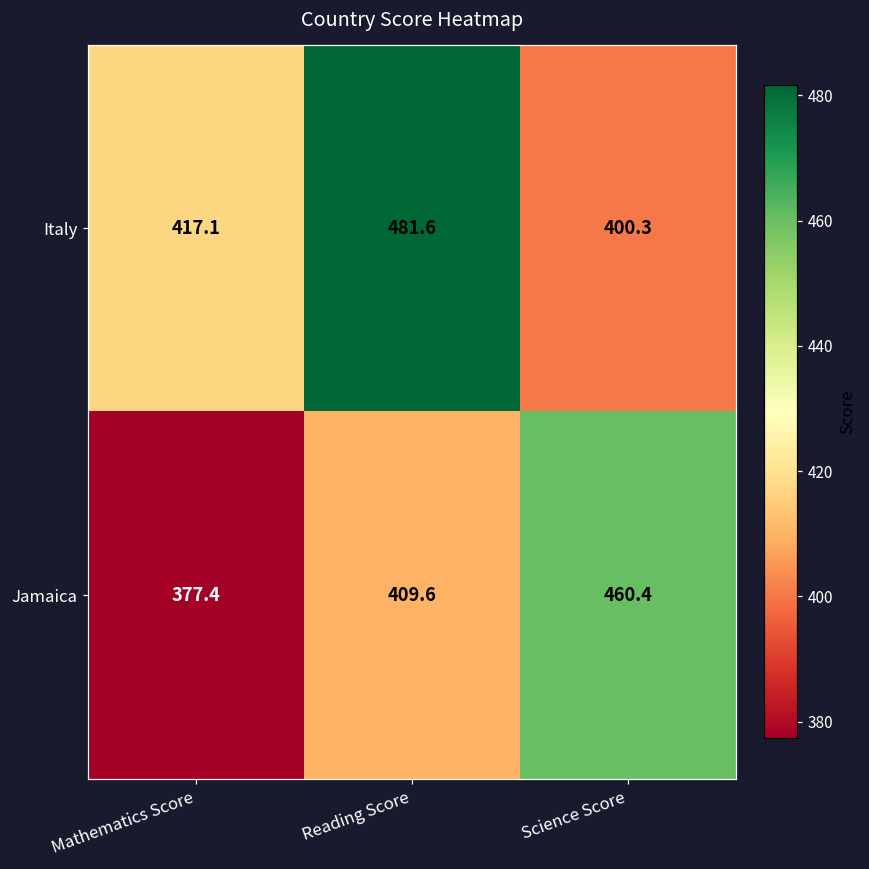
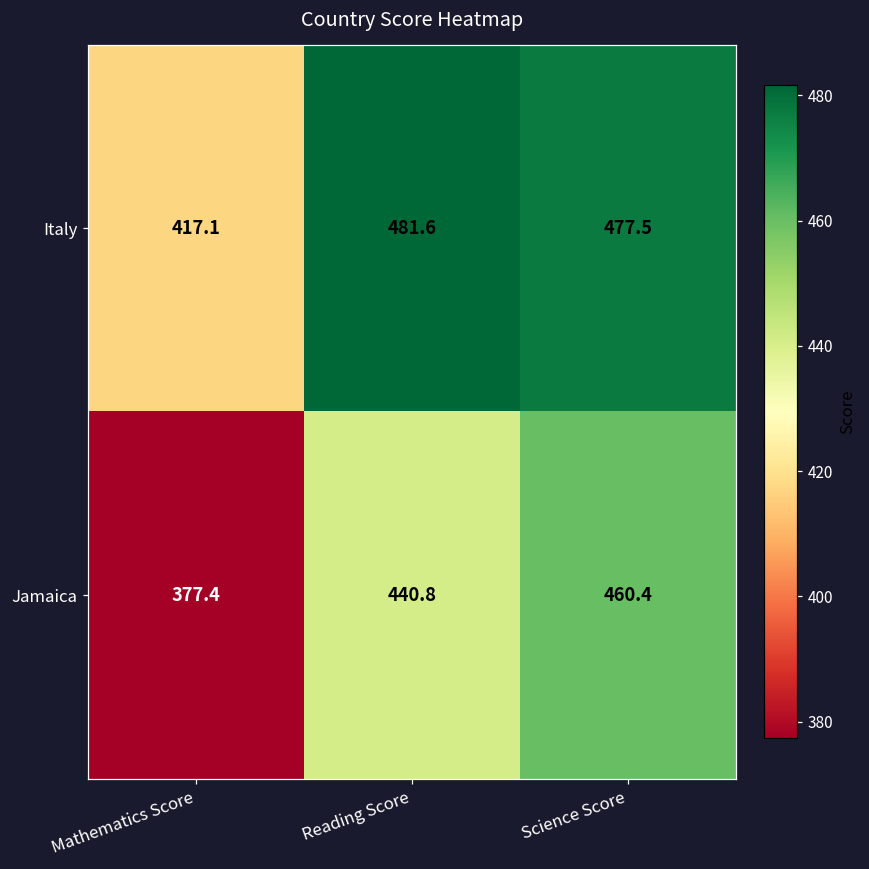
  {
    "Italy": {
      "Mathematics Score": 417.1,
      "Reading Score": 481.6,
-     "Science Score": 400.3
+     "Science Score": 477.5
    },
    "Jamaica": {
      "Mathematics Score": 377.4,
-     "Reading Score": 409.6,
+     "Reading Score": 440.8,
      "Science Score": 460.4
    }
  }
